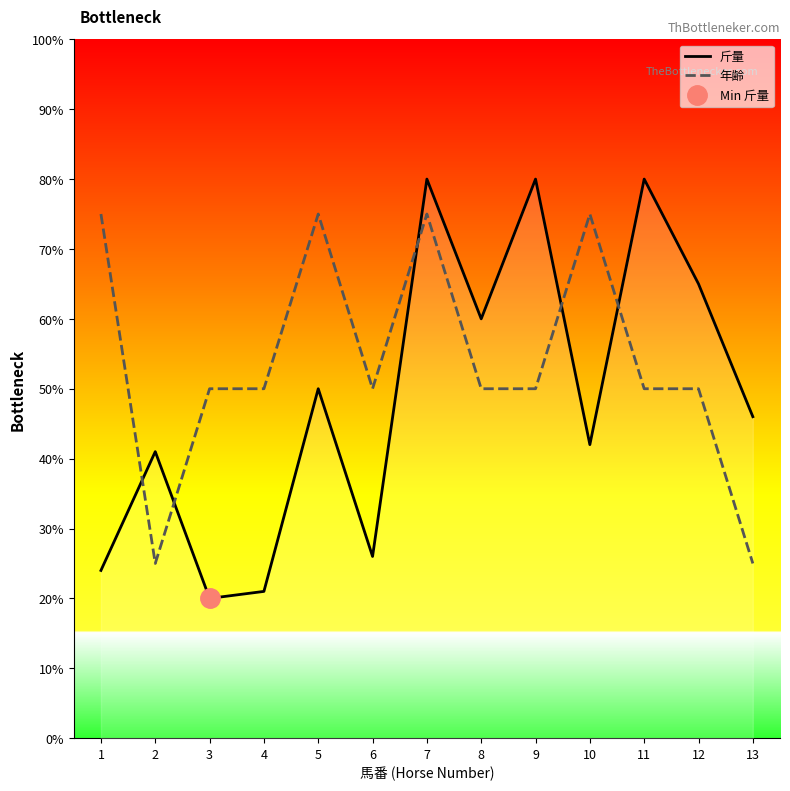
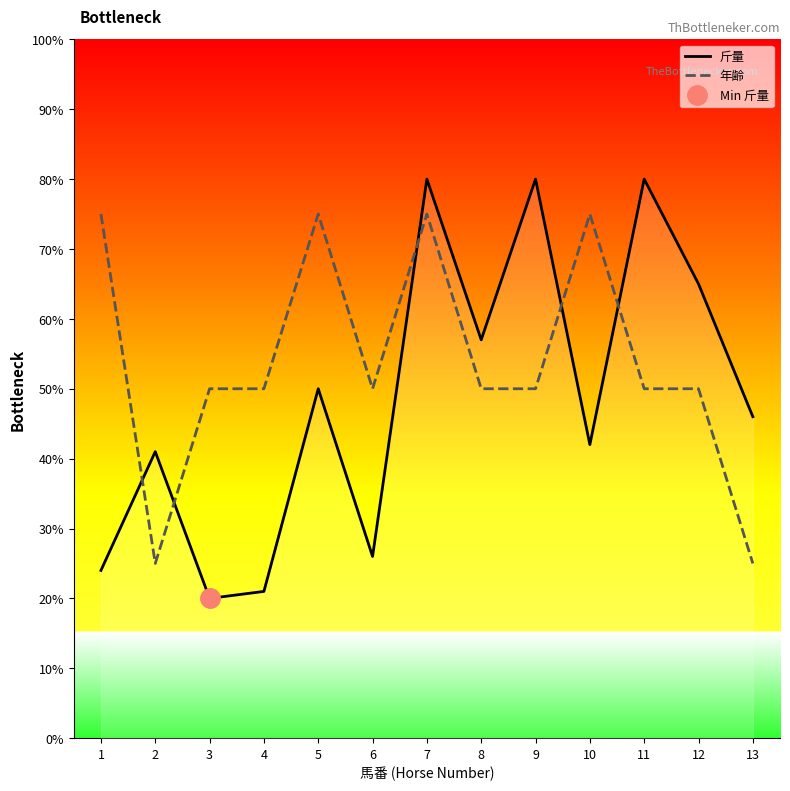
  {
    "斤量": {
      "1": "24%",
      "2": "41%",
      "4": "21%",
      "5": "50%",
      "6": "26%",
      "7": "80%",
-     "8": "60%",
+     "8": "57%",
      "9": "80%",
      "10": "42%",
      "11": "80%",
      "12": "65%",
      "13": "46%"
    },
    "年齢": {
      "1": "75%",
      "2": "25%",
      "3": "50%",
      "4": "50%",
      "5": "75%",
      "6": "50%",
      "7": "75%",
      "8": "50%",
      "9": "50%",
      "10": "75%",
      "11": "50%",
      "12": "50%",
      "13": "25%"
    }
  }
